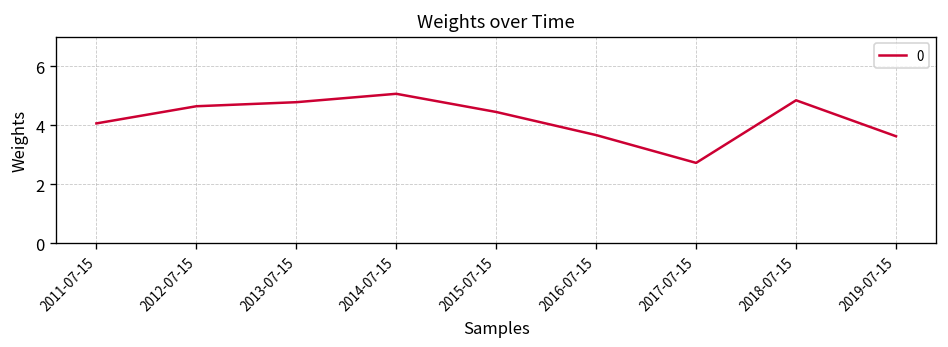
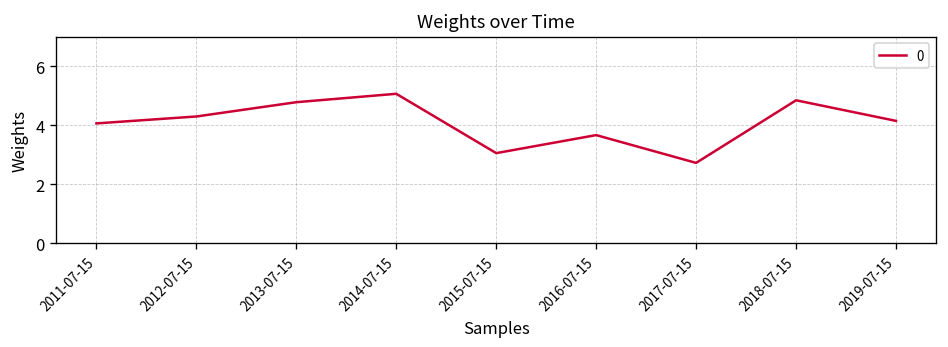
  {
    "2011-07-15": 4.1,
-   "2012-07-15": 4.6,
+   "2012-07-15": 4.3,
    "2013-07-15": 4.8,
    "2014-07-15": 5.1,
-   "2015-07-15": 4.4,
+   "2015-07-15": 3.0,
    "2016-07-15": 3.7,
    "2017-07-15": 2.7,
    "2018-07-15": 4.8,
-   "2019-07-15": 3.6
+   "2019-07-15": 4.1
  }
